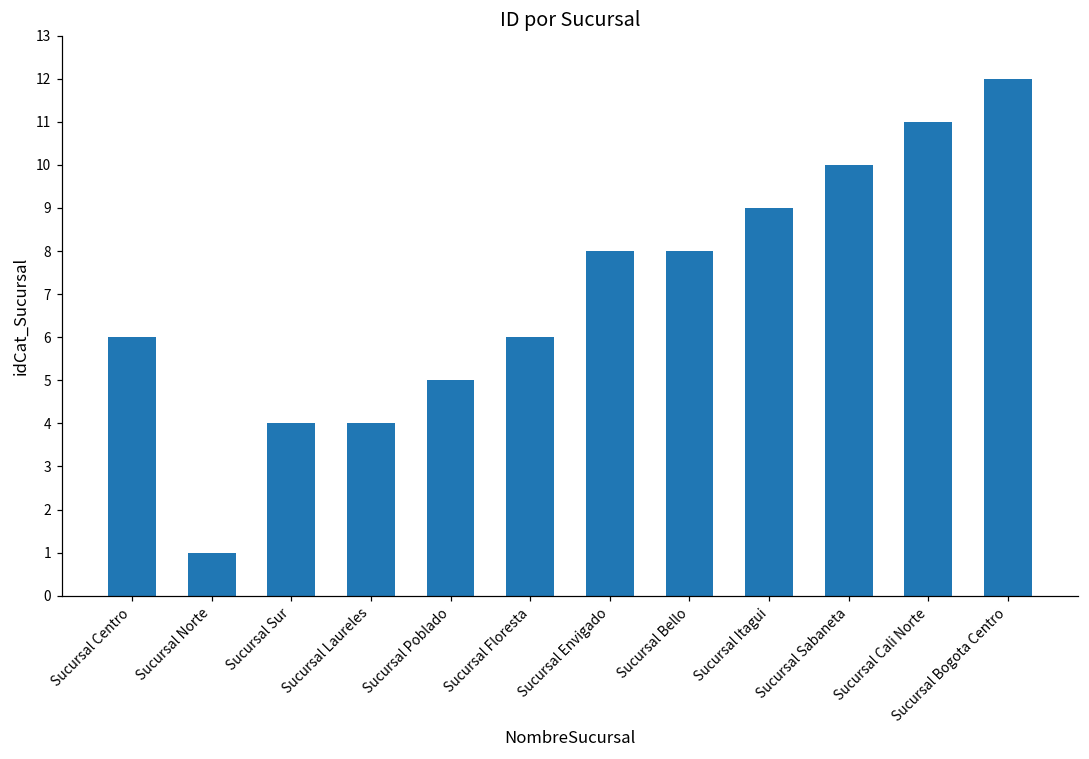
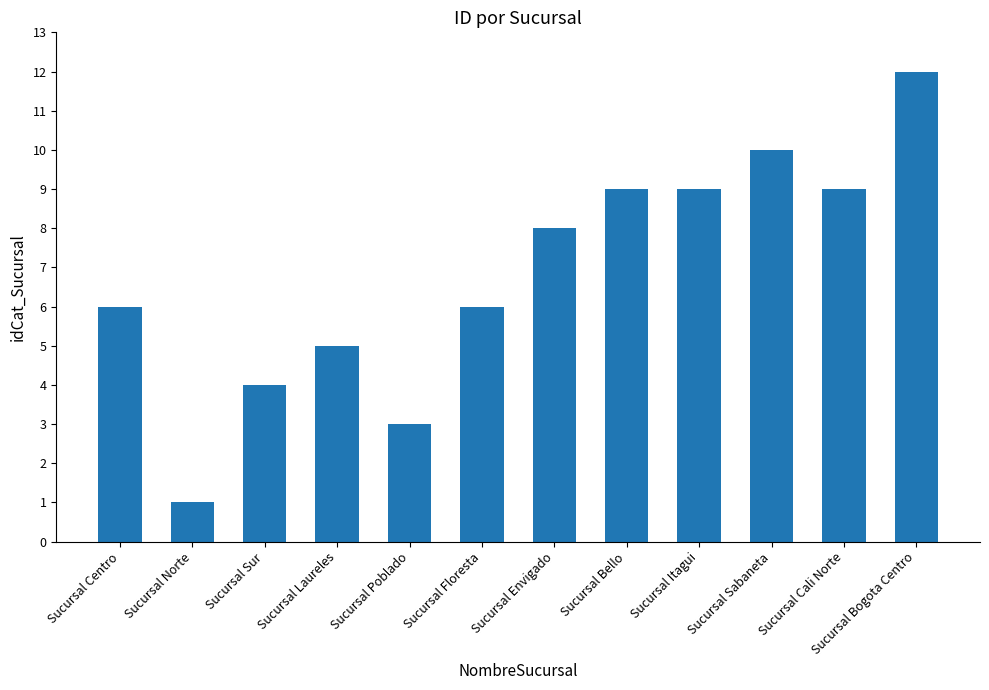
  {
    "Sucursal Centro": 6,
    "Sucursal Norte": 1,
    "Sucursal Sur": 4,
-   "Sucursal Laureles": 4,
-   "Sucursal Poblado": 5,
+   "Sucursal Laureles": 5,
+   "Sucursal Poblado": 3,
    "Sucursal Floresta": 6,
    "Sucursal Envigado": 8,
-   "Sucursal Bello": 8,
+   "Sucursal Bello": 9,
    "Sucursal Itagui": 9,
    "Sucursal Sabaneta": 10,
-   "Sucursal Cali Norte": 11,
+   "Sucursal Cali Norte": 9,
    "Sucursal Bogota Centro": 12
  }
